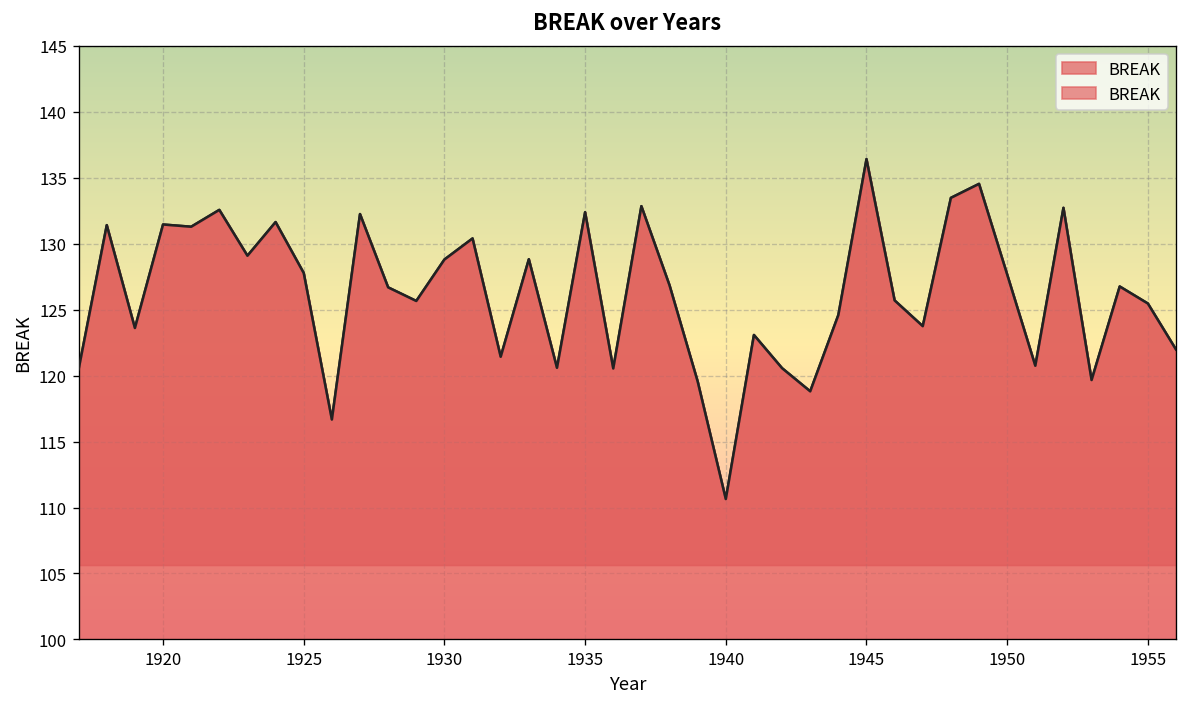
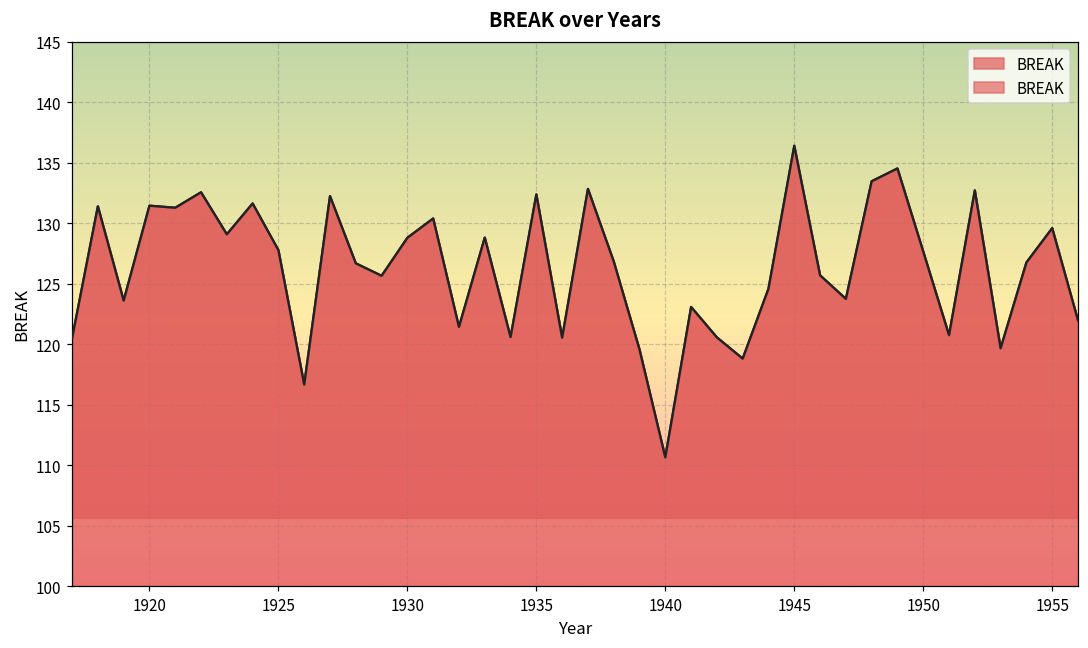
  {
    "1920": 131.4,
    "1925": 127.8,
    "1930": 128.8,
    "1935": 132.4,
    "1940": 110.6,
    "1945": 136.4,
    "1950": 127.7,
-   "1955": 125.5
+   "1955": 129.6
  }
